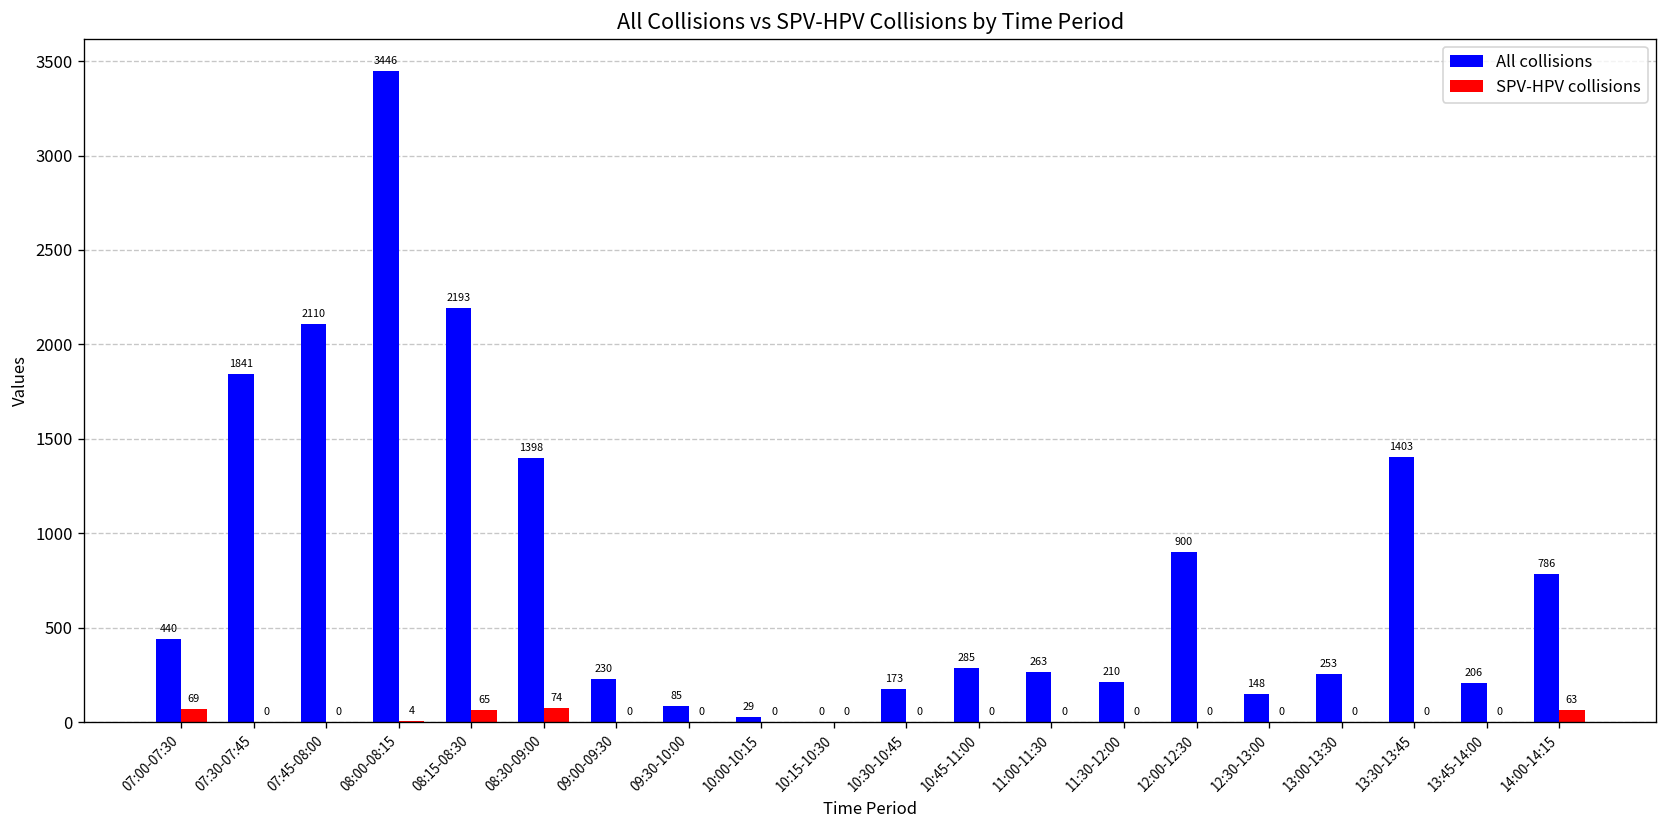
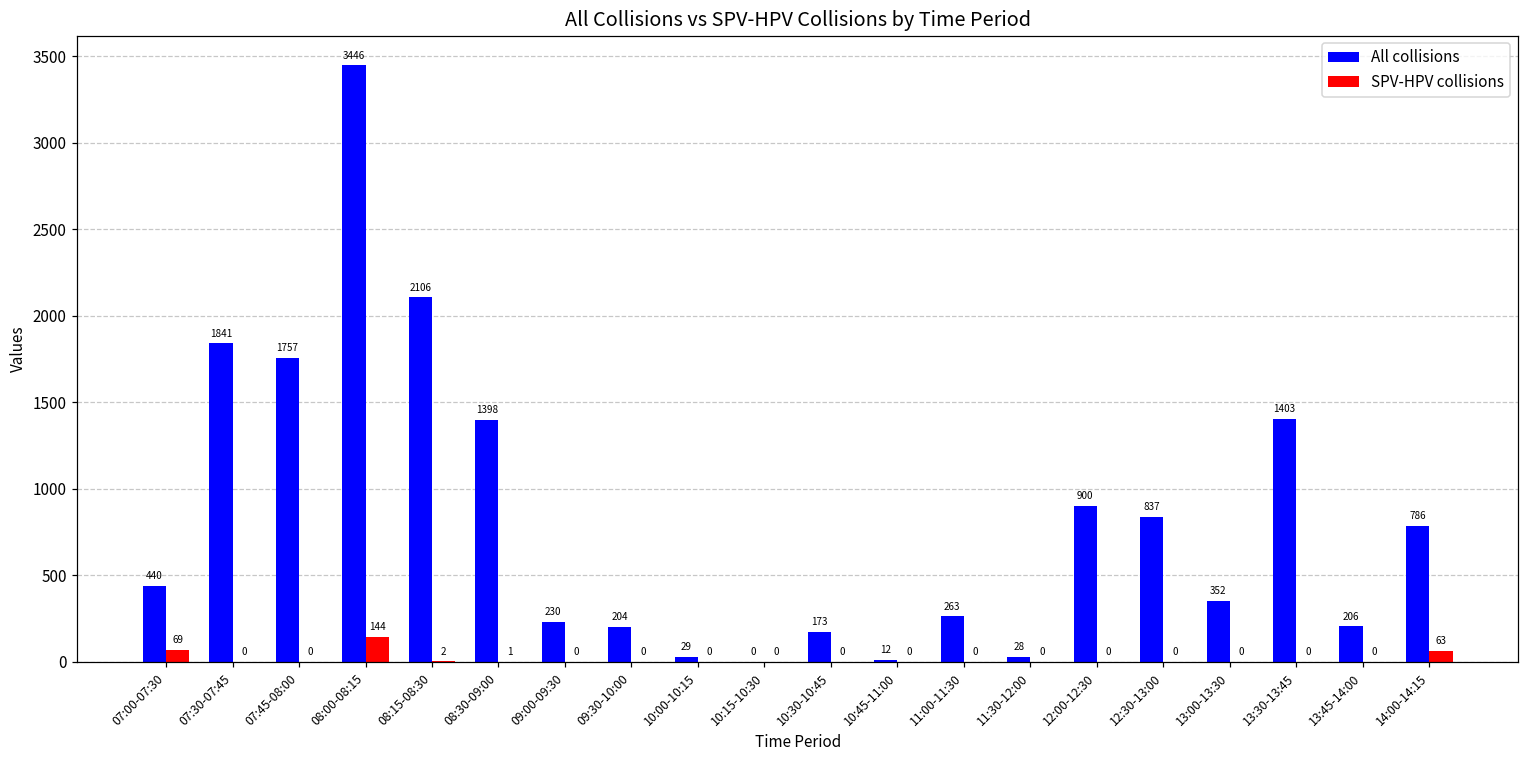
  {
    "All collisions": {
      "07:00-07:30": 440,
      "07:30-07:45": 1841,
-     "07:45-08:00": 2110,
+     "07:45-08:00": 1757,
      "08:00-08:15": 3446,
-     "08:15-08:30": 2193,
+     "08:15-08:30": 2106,
      "08:30-09:00": 1398,
      "09:00-09:30": 230,
-     "09:30-10:00": 85,
+     "09:30-10:00": 204,
      "10:00-10:15": 29,
      "10:15-10:30": 0,
      "10:30-10:45": 173,
-     "10:45-11:00": 285,
+     "10:45-11:00": 12,
      "11:00-11:30": 263,
-     "11:30-12:00": 210,
+     "11:30-12:00": 28,
      "12:00-12:30": 900,
-     "12:30-13:00": 148,
-     "13:00-13:30": 253,
+     "12:30-13:00": 837,
+     "13:00-13:30": 352,
      "13:30-13:45": 1403,
      "13:45-14:00": 206,
      "14:00-14:15": 786
    },
    "SPV-HPV collisions": {
      "07:00-07:30": 69,
      "07:30-07:45": 0,
      "07:45-08:00": 0,
-     "08:00-08:15": 4,
-     "08:15-08:30": 65,
-     "08:30-09:00": 74,
+     "08:00-08:15": 144,
+     "08:15-08:30": 2,
+     "08:30-09:00": 1,
      "09:00-09:30": 0,
      "09:30-10:00": 0,
      "10:00-10:15": 0,
      "10:15-10:30": 0,
      "10:30-10:45": 0,
      "10:45-11:00": 0,
      "11:00-11:30": 0,
      "11:30-12:00": 0,
      "12:00-12:30": 0,
      "12:30-13:00": 0,
      "13:00-13:30": 0,
      "13:30-13:45": 0,
      "13:45-14:00": 0,
      "14:00-14:15": 63
    }
  }
